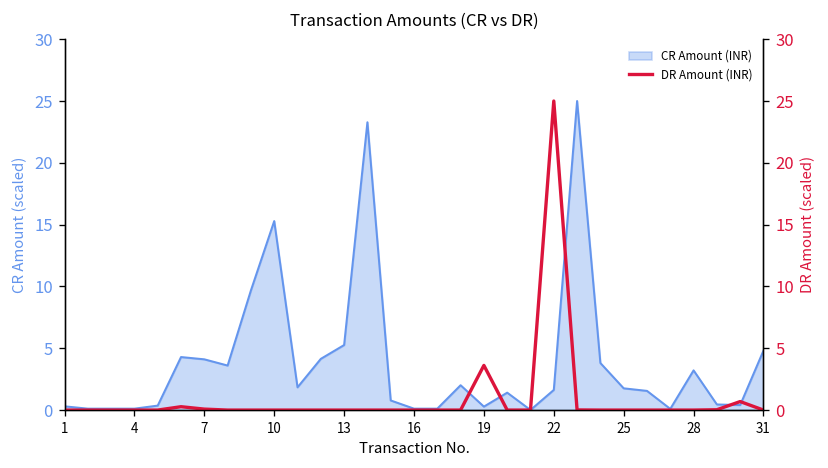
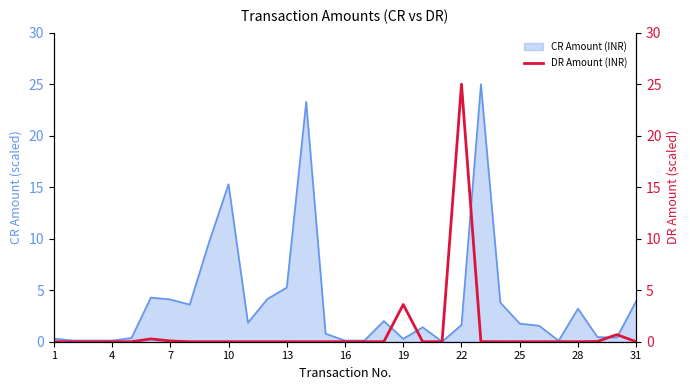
  {
    "CR Amount (INR)": {
      "1": 0.3,
      "4": 0.1,
      "7": 4.1,
      "10": 15.3,
      "13": 5.3,
      "16": 0.1,
      "19": 0.3,
      "22": 1.6,
      "25": 1.8,
      "28": 3.2,
-     "31": 4.8
+     "31": 4.0
    },
    "DR Amount (INR)": {
      "1": 0.0,
      "4": 0.0,
      "7": 0.1,
      "10": 0.0,
      "13": 0.0,
      "16": 0.0,
      "19": 3.6,
      "22": 25.0,
      "25": 0.0,
      "28": 0.0,
      "31": 0.0
    }
  }
